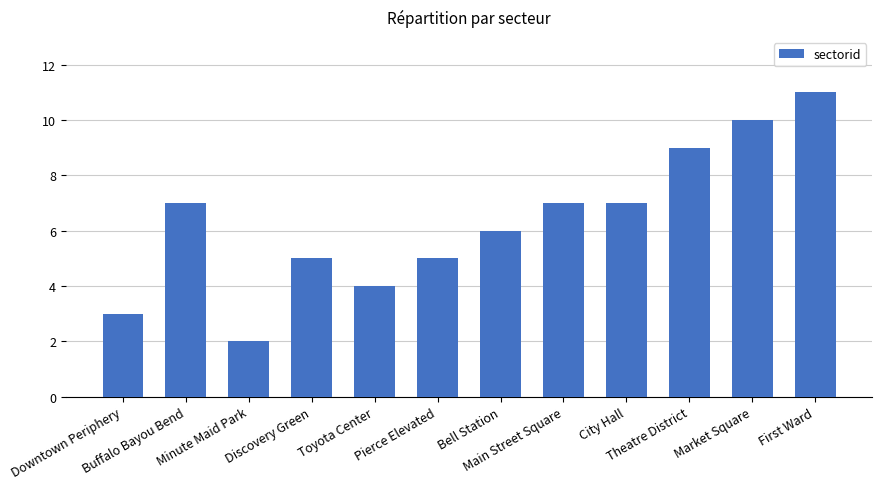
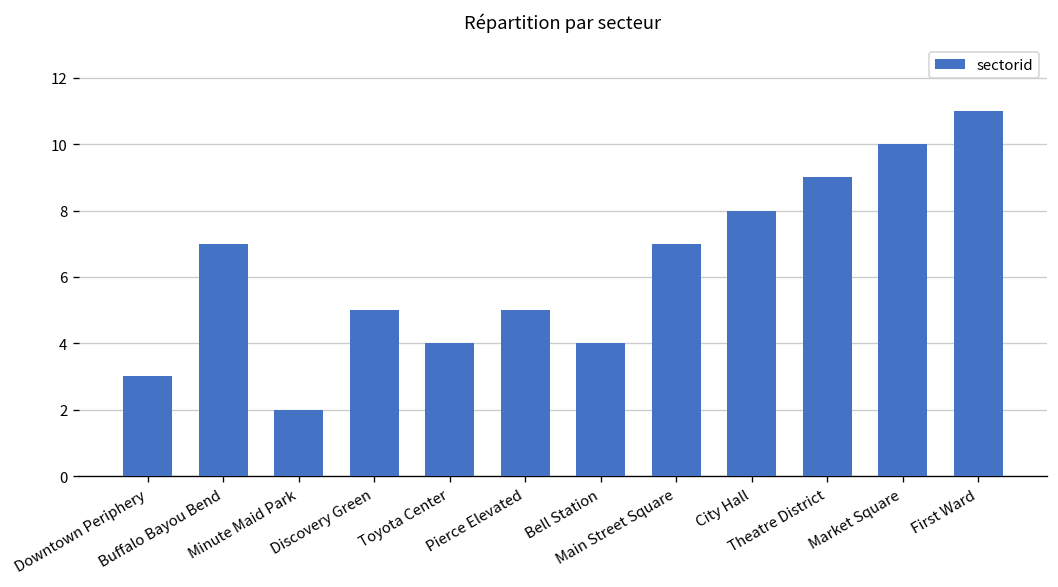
  {
    "Downtown Periphery": 3,
    "Buffalo Bayou Bend": 7,
    "Minute Maid Park": 2,
    "Discovery Green": 5,
    "Toyota Center": 4,
    "Pierce Elevated": 5,
-   "Bell Station": 6,
+   "Bell Station": 4,
    "Main Street Square": 7,
-   "City Hall": 7,
+   "City Hall": 8,
    "Theatre District": 9,
    "Market Square": 10,
    "First Ward": 11
  }
